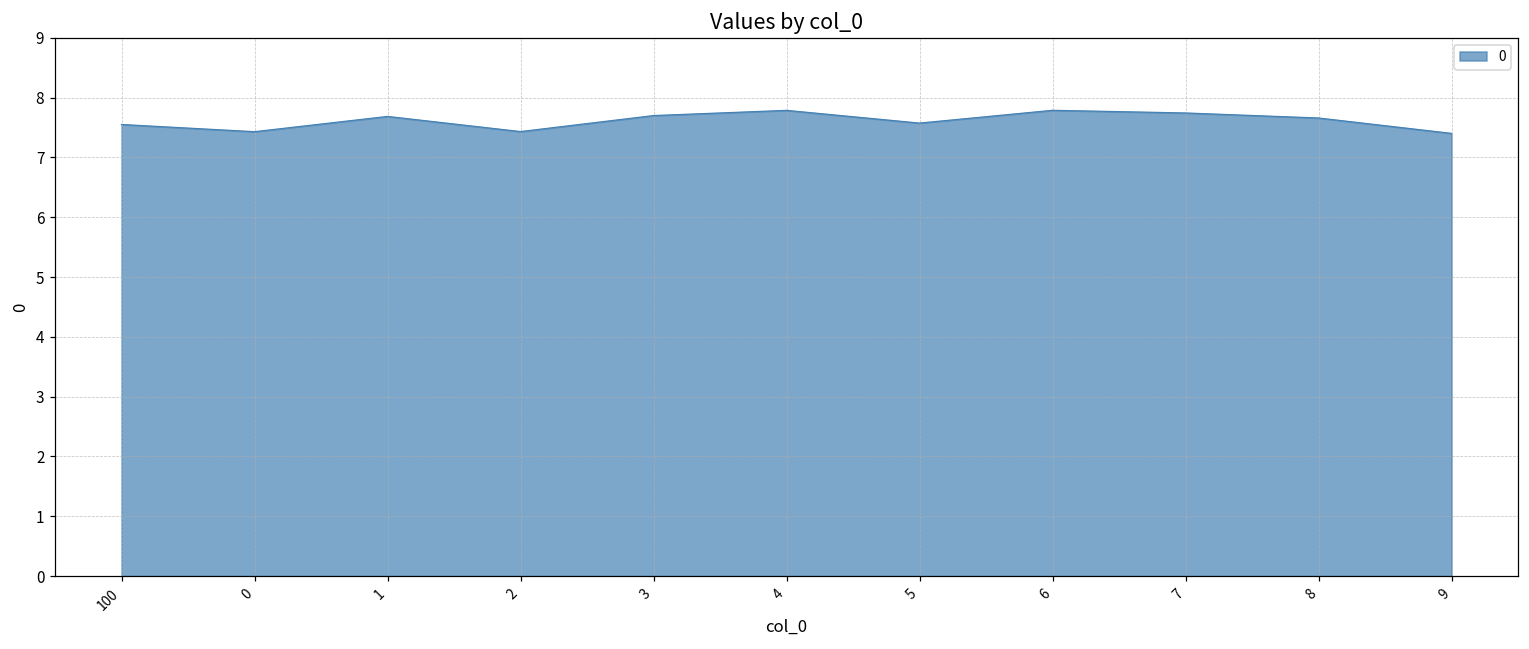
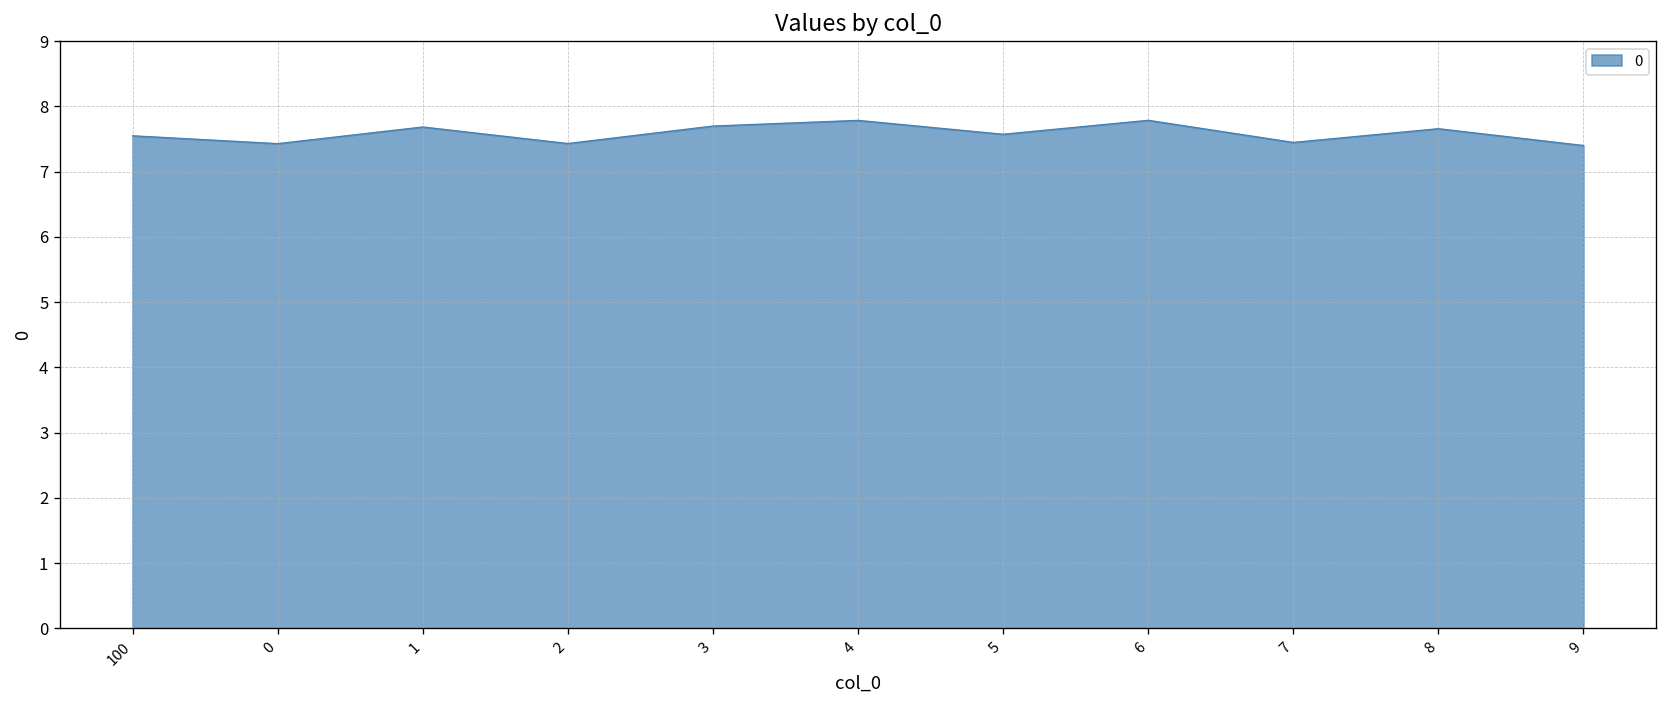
  {
    "100": 7.6,
    "0": 7.4,
    "1": 7.7,
    "2": 7.4,
    "3": 7.7,
    "4": 7.8,
    "5": 7.6,
    "6": 7.8,
-   "7": 7.7,
+   "7": 7.4,
    "8": 7.7,
    "9": 7.4
  }
